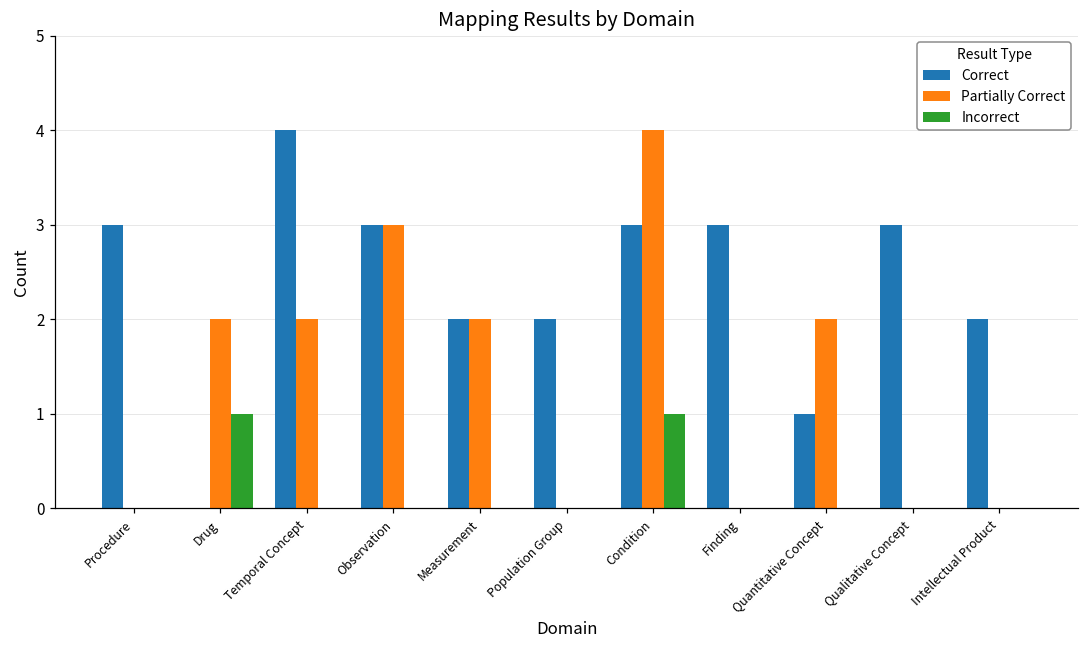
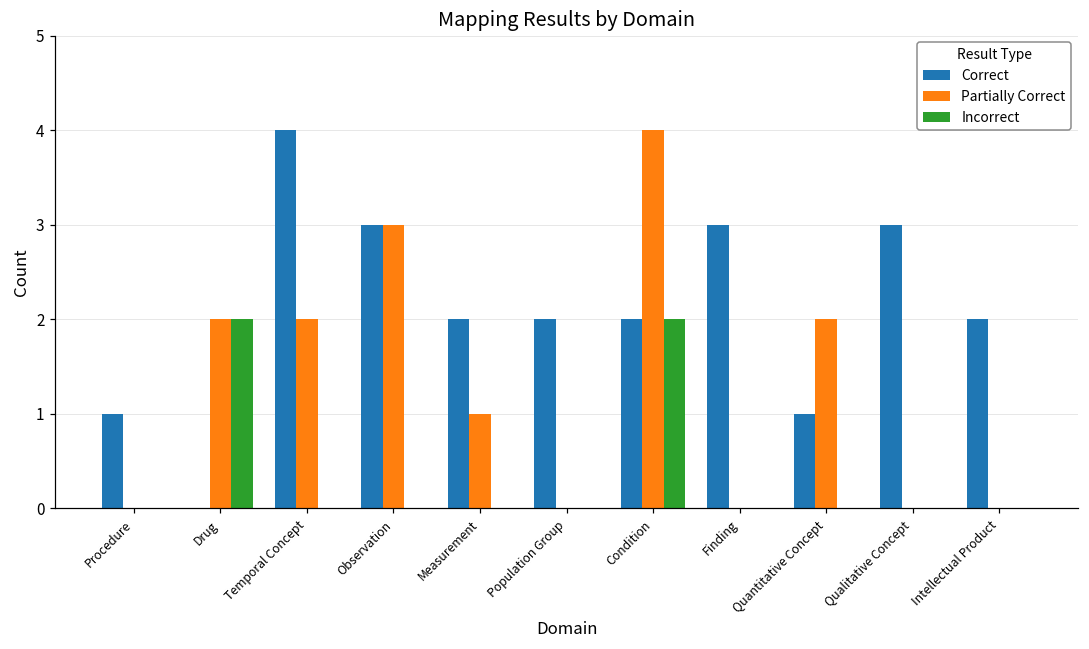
  {
    "Correct": {
-     "Procedure": 3,
+     "Procedure": 1,
      "Drug": 0,
      "Temporal Concept": 4,
      "Observation": 3,
      "Measurement": 2,
      "Population Group": 2,
-     "Condition": 3,
+     "Condition": 2,
      "Finding": 3,
      "Quantitative Concept": 1,
      "Qualitative Concept": 3,
      "Intellectual Product": 2
    },
    "Partially Correct": {
      "Procedure": 0,
      "Drug": 2,
      "Temporal Concept": 2,
      "Observation": 3,
-     "Measurement": 2,
+     "Measurement": 1,
      "Population Group": 0,
      "Condition": 4,
      "Finding": 0,
      "Quantitative Concept": 2,
      "Qualitative Concept": 0,
      "Intellectual Product": 0
    },
    "Incorrect": {
      "Procedure": 0,
-     "Drug": 1,
+     "Drug": 2,
      "Temporal Concept": 0,
      "Observation": 0,
      "Measurement": 0,
      "Population Group": 0,
-     "Condition": 1,
+     "Condition": 2,
      "Finding": 0,
      "Quantitative Concept": 0,
      "Qualitative Concept": 0,
      "Intellectual Product": 0
    }
  }
